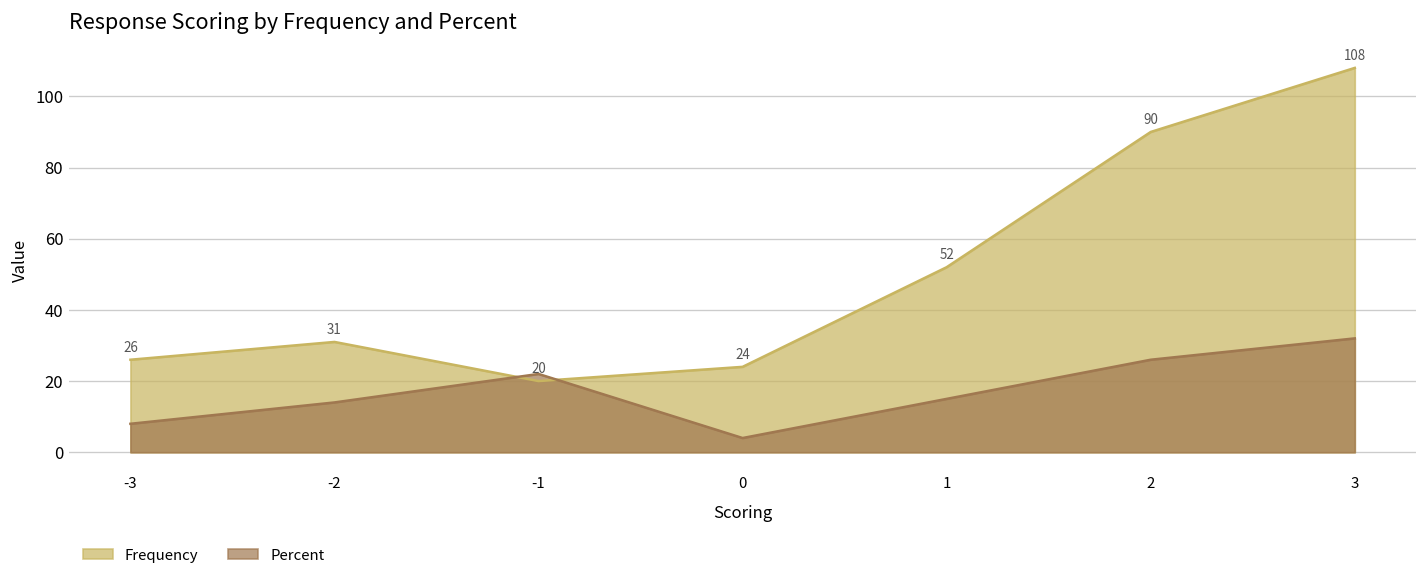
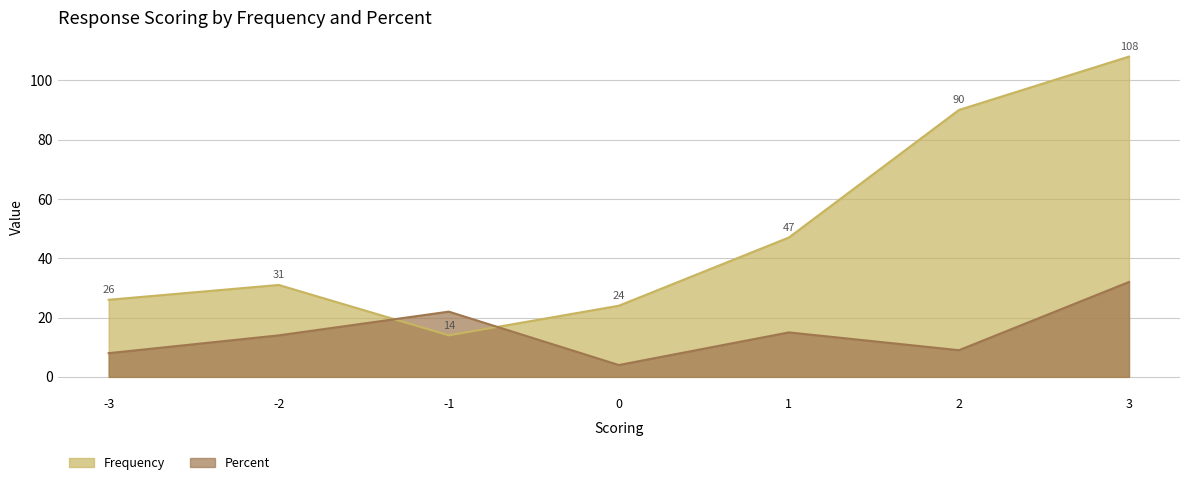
  {
    "Frequency": {
      "-3": 26,
      "-2": 31,
-     "-1": 20,
+     "-1": 14,
      "0": 24,
-     "1": 52,
+     "1": 47,
      "2": 90,
      "3": 108
    },
    "Percent": {
      "-3": 8,
      "-2": 14,
      "-1": 22,
      "0": 4,
      "1": 15,
-     "2": 26,
+     "2": 9,
      "3": 32
    }
  }
